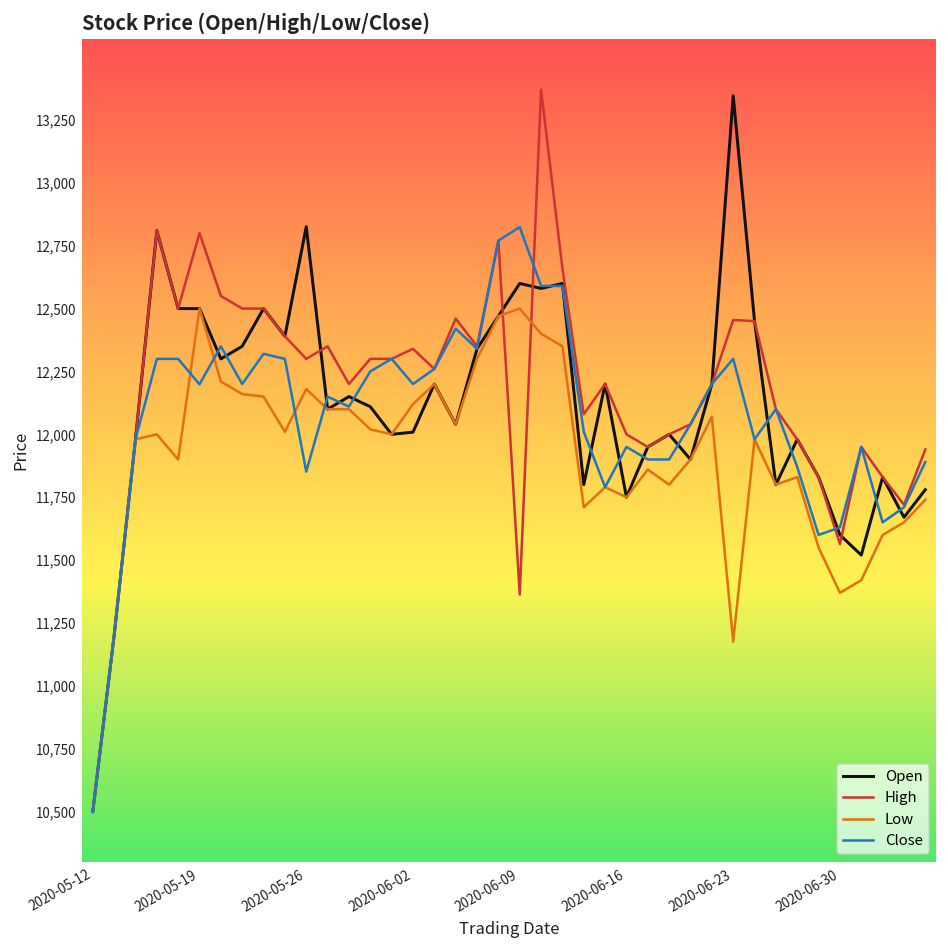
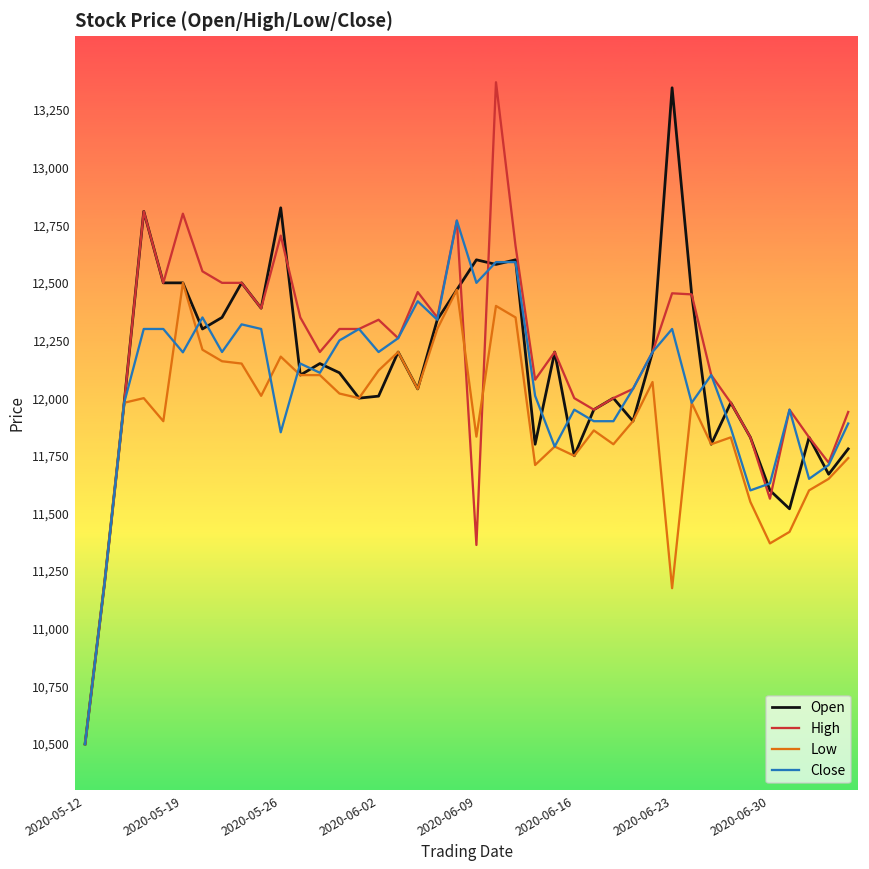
  {
    "Open": {
      "2020-05-26": "12,830",
      "2020-06-02": "12,010",
      "2020-06-09": "12,600",
      "2020-06-23": "13,350",
      "2020-06-30": "11,600"
    },
    "High": {
      "2020-05-19": "12,800",
-     "2020-05-26": "12,300",
+     "2020-05-26": "12,700",
      "2020-06-02": "12,340",
      "2020-06-09": "11,360",
      "2020-06-16": "12,000",
      "2020-06-23": "12,450",
      "2020-06-30": "11,560"
    },
    "Low": {
      "2020-05-26": "12,180",
      "2020-06-02": "12,120",
-     "2020-06-09": "12,500",
+     "2020-06-09": "11,830",
      "2020-06-23": "11,180",
      "2020-06-30": "11,370"
    },
    "Close": {
      "2020-05-19": "12,200",
      "2020-05-26": "11,850",
      "2020-06-02": "12,200",
-     "2020-06-09": "12,820",
+     "2020-06-09": "12,500",
      "2020-06-16": "11,950",
      "2020-06-23": "12,300",
      "2020-06-30": "11,630"
    }
  }
